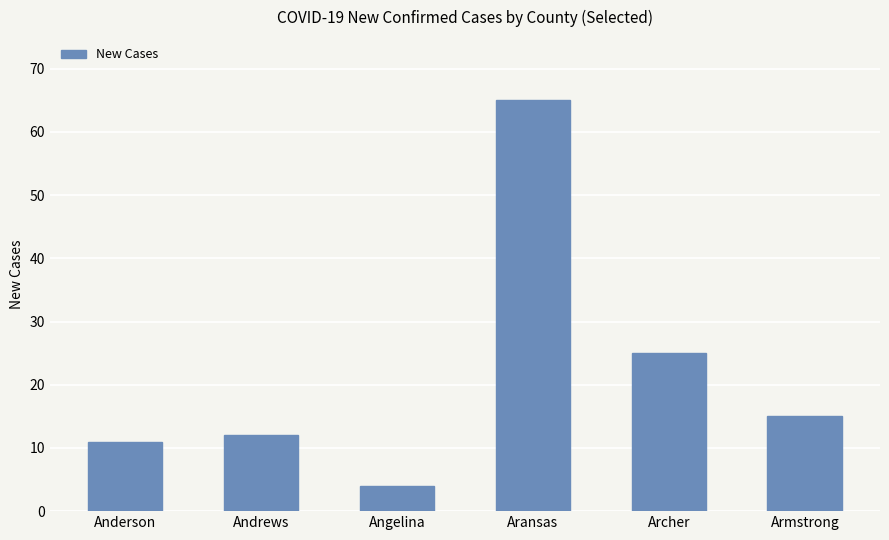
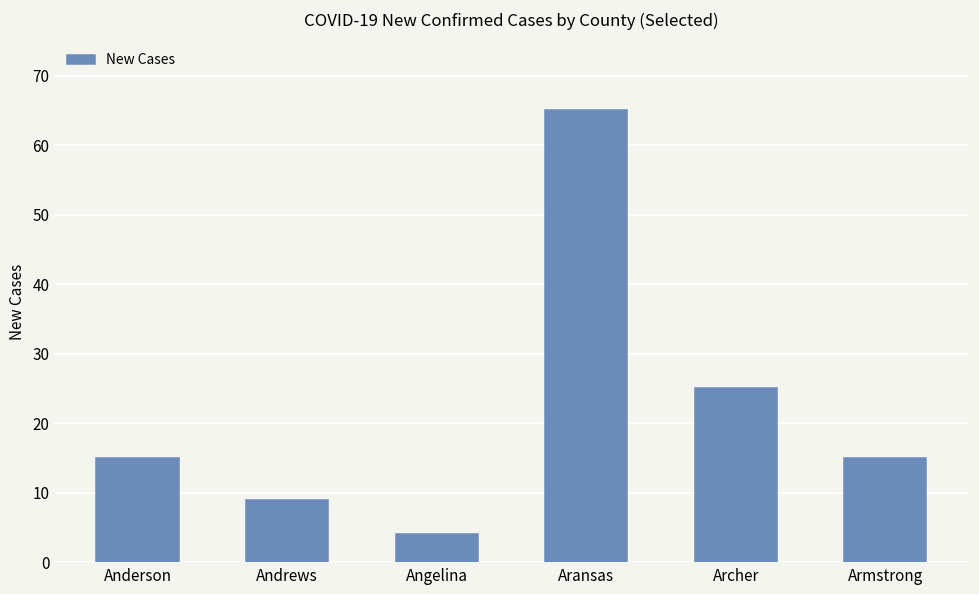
  {
-   "Anderson": 11,
-   "Andrews": 12,
+   "Anderson": 15,
+   "Andrews": 9,
    "Angelina": 4,
    "Aransas": 65,
    "Archer": 25,
    "Armstrong": 15
  }
